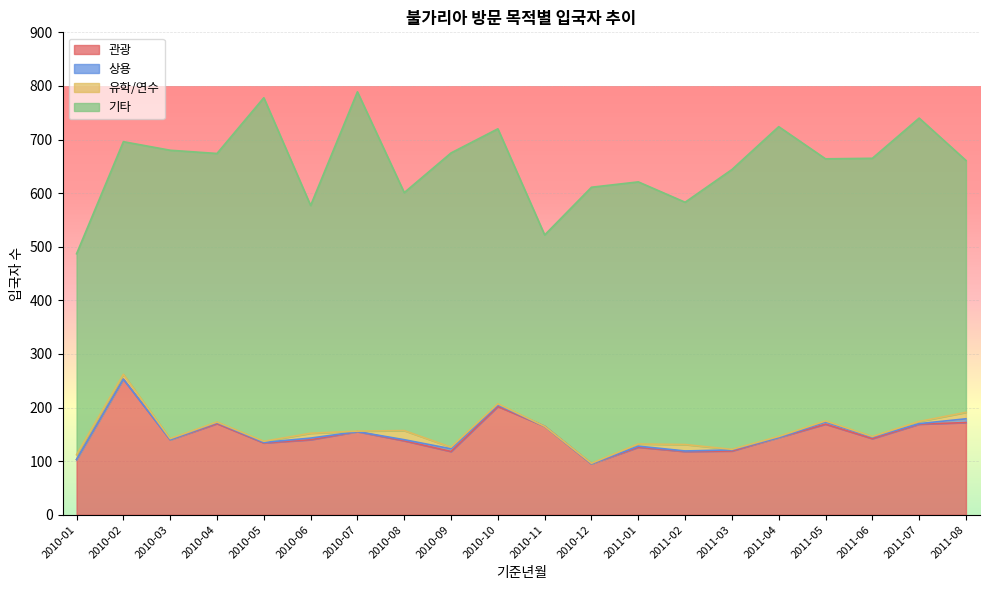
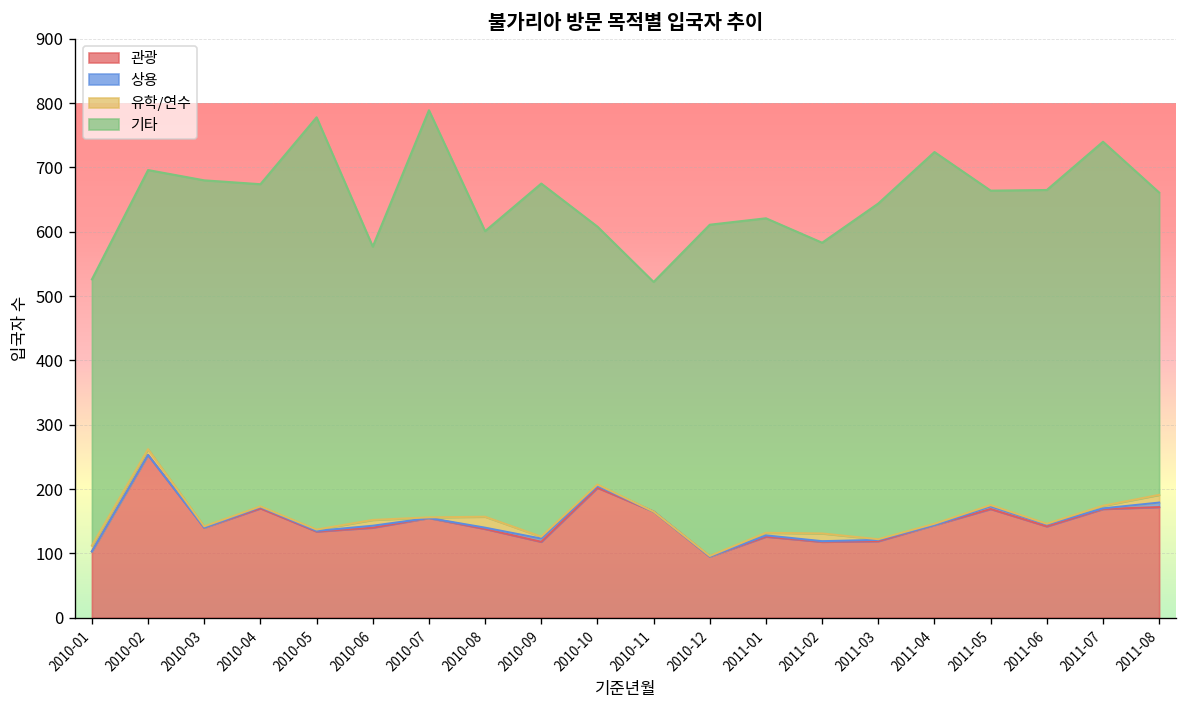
  {
    "관광": {
      "2010-09": 120,
      "2011-08": 170
    },
    "상용": {
      "2011-08": 10
    },
    "유학/연수": {
      "2010-01": 10,
      "2010-02": 10,
      "2010-06": 10,
      "2010-08": 20,
      "2011-02": 10,
      "2011-08": 10
    },
    "기타": {
-     "2010-01": 380,
+     "2010-01": 410,
      "2010-02": 430,
      "2010-03": 540,
      "2010-04": 500,
      "2010-05": 640,
      "2010-06": 430,
      "2010-07": 630,
      "2010-08": 440,
      "2010-09": 550,
-     "2010-10": 510,
+     "2010-10": 400,
      "2010-11": 360,
      "2010-12": 520,
      "2011-01": 490,
      "2011-02": 450,
      "2011-03": 520,
      "2011-04": 580,
      "2011-05": 490,
      "2011-06": 520,
      "2011-07": 570,
      "2011-08": 470
    }
  }
